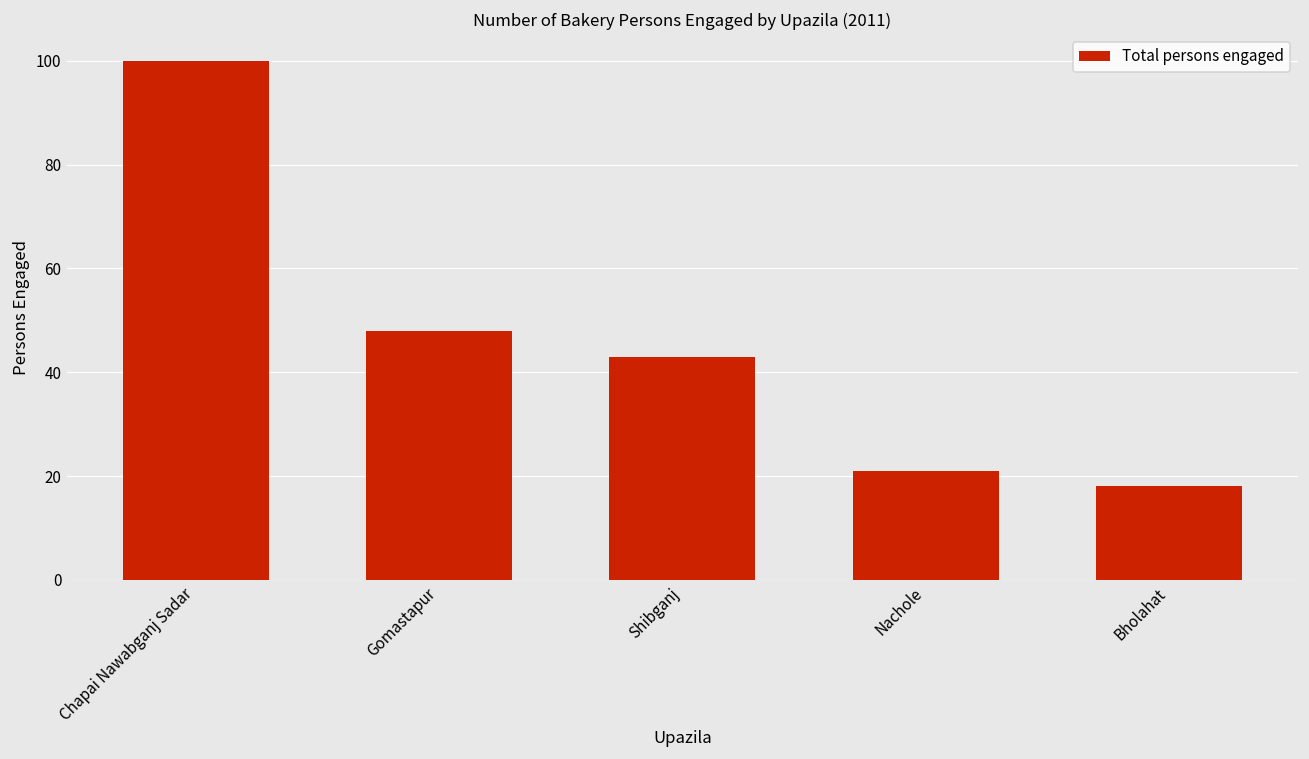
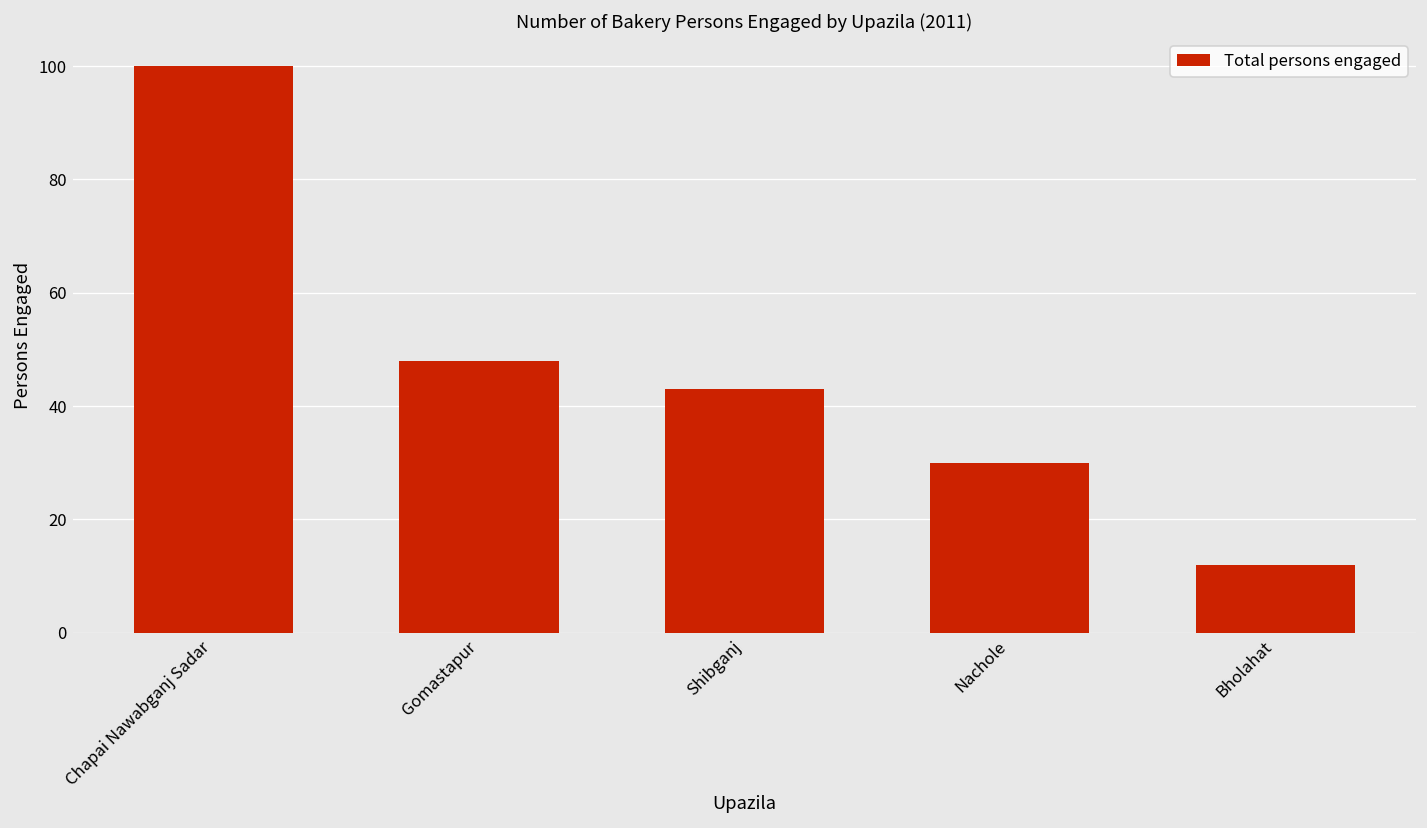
  {
    "Chapai Nawabganj Sadar": 100,
    "Gomastapur": 48,
    "Shibganj": 43,
-   "Nachole": 21,
-   "Bholahat": 18
+   "Nachole": 30,
+   "Bholahat": 12
  }
